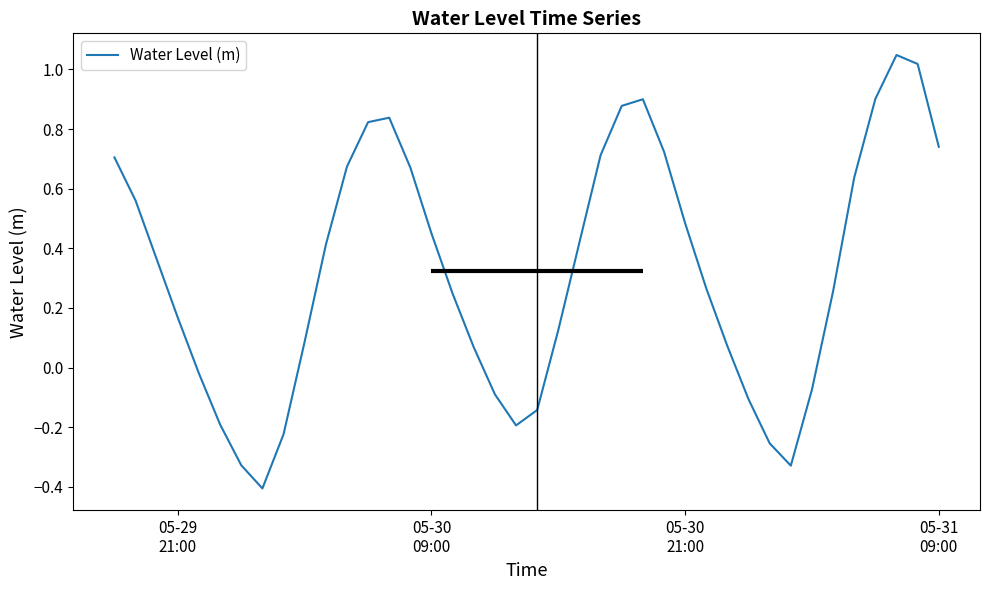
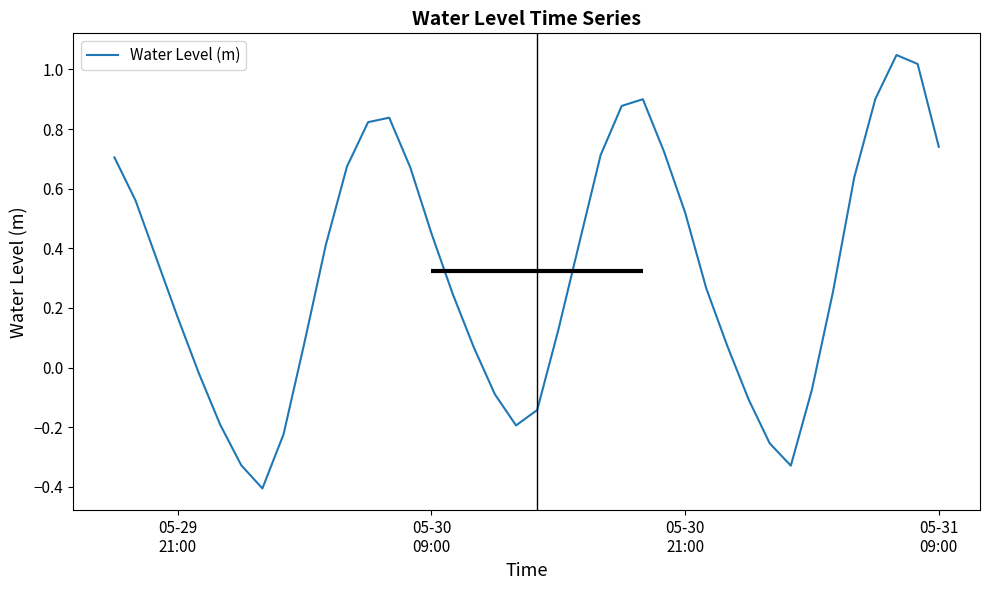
  {
    "05-29 21:00": 0.17,
    "05-30 09:00": 0.45,
-   "05-30 21:00": 0.48,
+   "05-30 21:00": 0.52,
    "05-31 09:00": 0.74
  }
